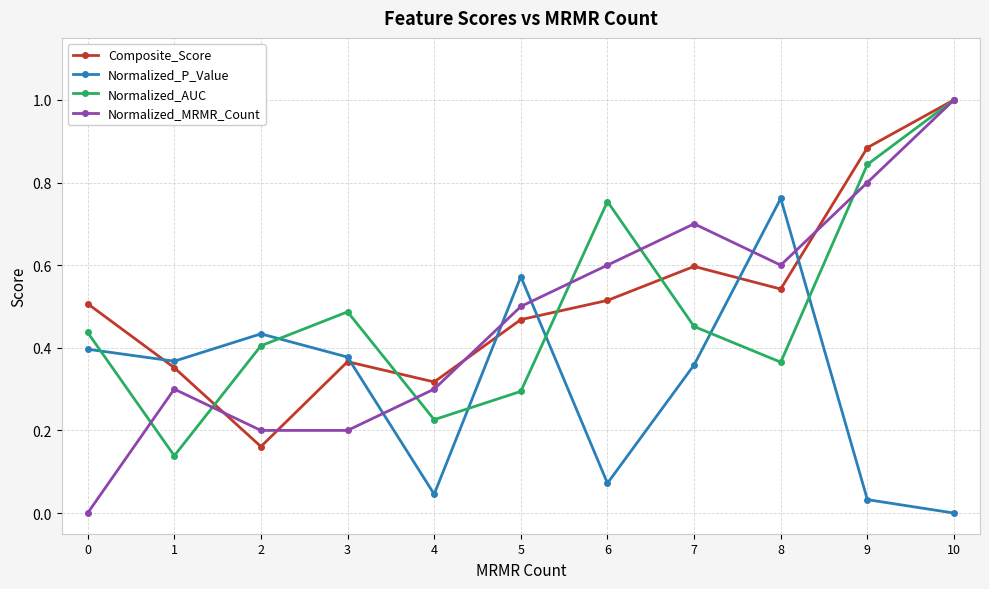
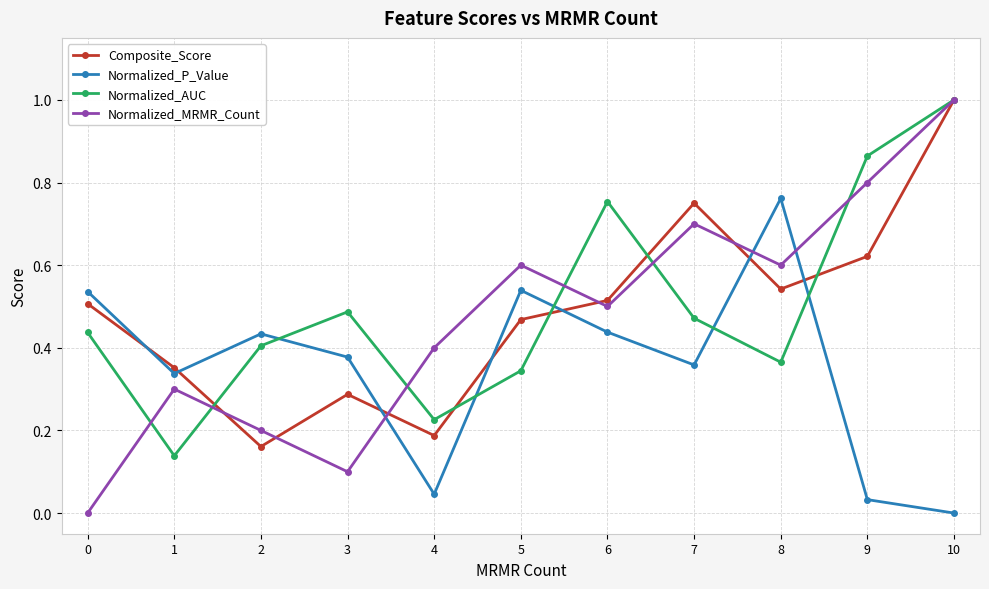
  {
    "Composite_Score": {
      "0": 0.51,
      "1": 0.35,
      "2": 0.16,
-     "3": 0.37,
-     "4": 0.32,
+     "3": 0.29,
+     "4": 0.19,
      "5": 0.47,
      "6": 0.51,
-     "7": 0.60,
+     "7": 0.75,
      "8": 0.54,
-     "9": 0.88
+     "9": 0.62
    },
    "Normalized_P_Value": {
-     "0": 0.40,
-     "1": 0.37,
+     "0": 0.54,
+     "1": 0.34,
      "2": 0.43,
      "3": 0.38,
      "4": 0.05,
-     "5": 0.57,
-     "6": 0.07,
+     "5": 0.54,
+     "6": 0.44,
      "7": 0.36,
      "8": 0.76,
      "9": 0.03,
      "10": 0.00
    },
    "Normalized_AUC": {
      "0": 0.44,
      "1": 0.14,
      "2": 0.40,
      "3": 0.49,
      "4": 0.23,
-     "5": 0.29,
+     "5": 0.34,
      "6": 0.75,
-     "7": 0.45,
+     "7": 0.47,
      "8": 0.37,
-     "9": 0.84
+     "9": 0.86
    },
    "Normalized_MRMR_Count": {
      "0": 0.0,
      "1": 0.3,
      "2": 0.2,
-     "3": 0.2,
-     "4": 0.3,
-     "5": 0.5,
-     "6": 0.6,
+     "3": 0.1,
+     "4": 0.4,
+     "5": 0.6,
+     "6": 0.5,
      "7": 0.7,
      "8": 0.6,
      "9": 0.8
    }
  }
